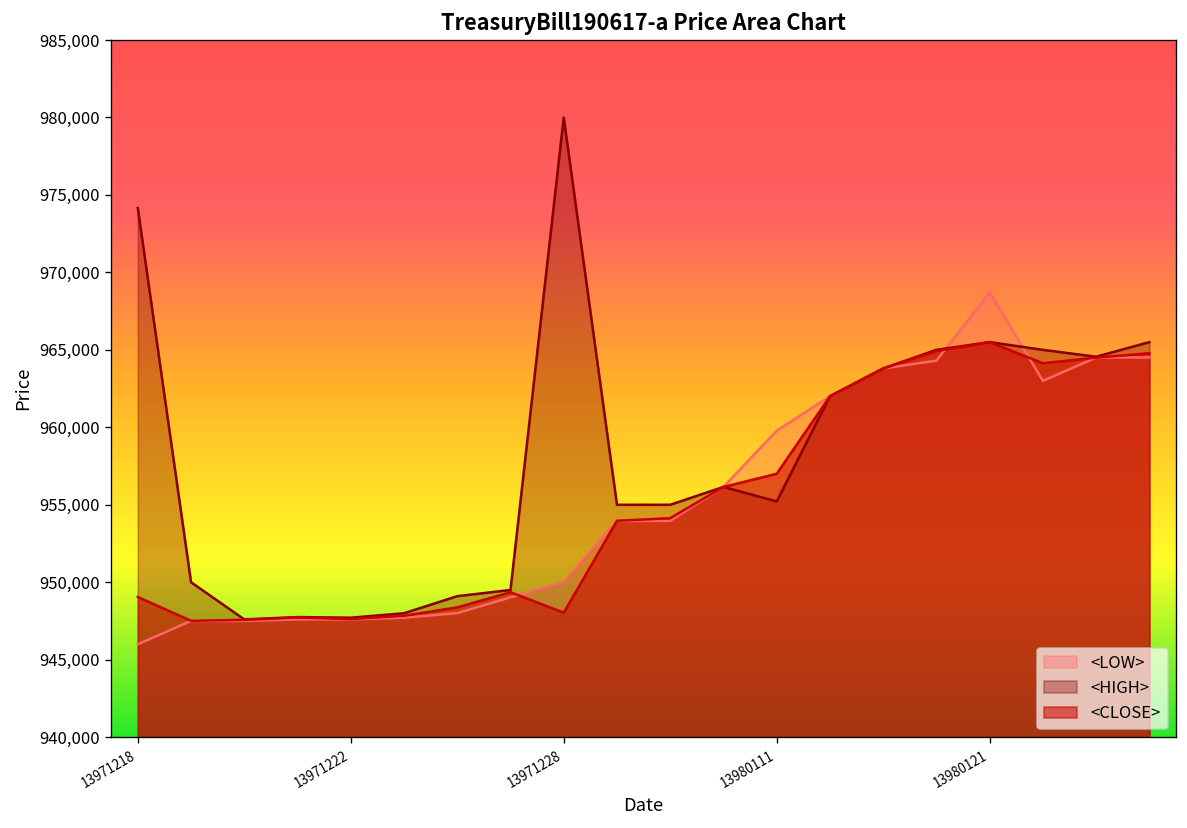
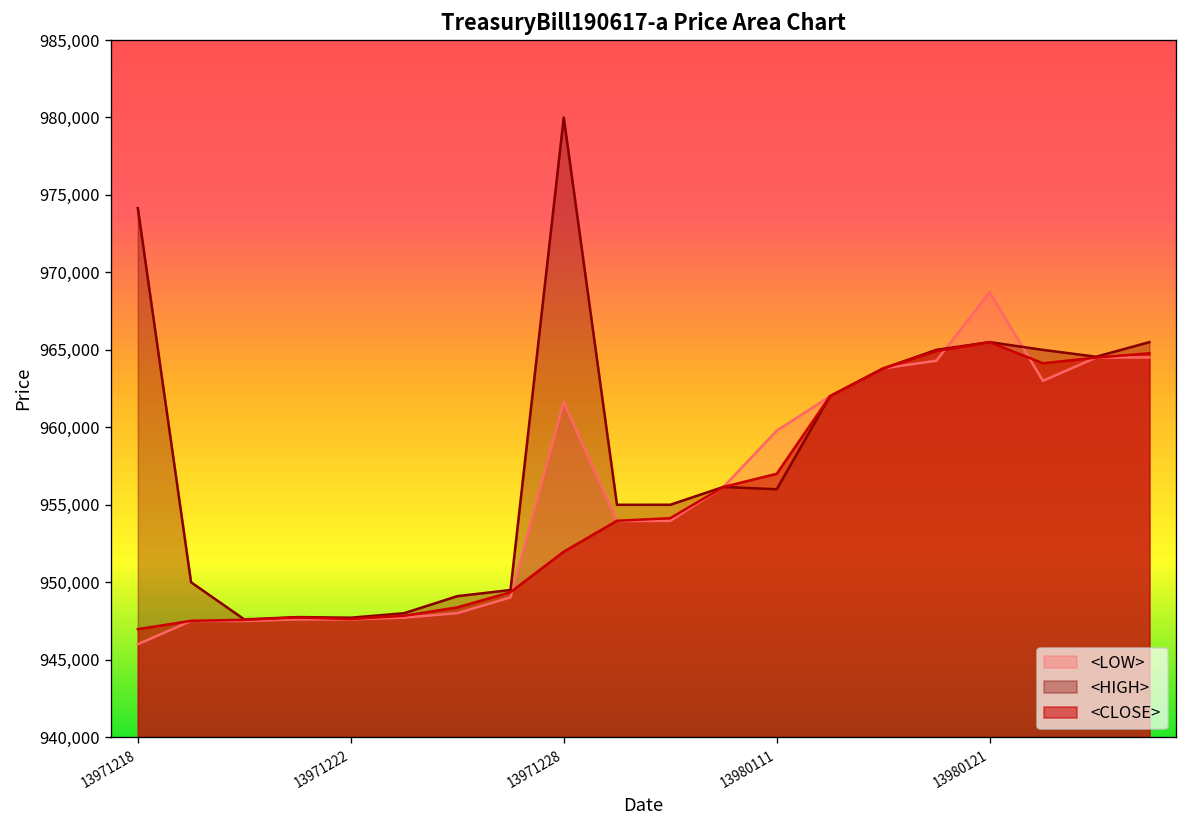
  {
    "<LOW>": {
      "13971218": "946,000",
-     "13971228": "950,000",
+     "13971228": "961,600",
      "13980111": "959,800",
      "13980121": "968,700"
    },
    "<HIGH>": {
      "13971218": "974,200",
      "13971228": "980,000",
-     "13980111": "955,200"
+     "13980111": "956,000"
    },
    "<CLOSE>": {
-     "13971218": "949,000",
-     "13971228": "948,000",
+     "13971218": "947,000",
+     "13971228": "952,000",
      "13980111": "957,000"
    }
  }
